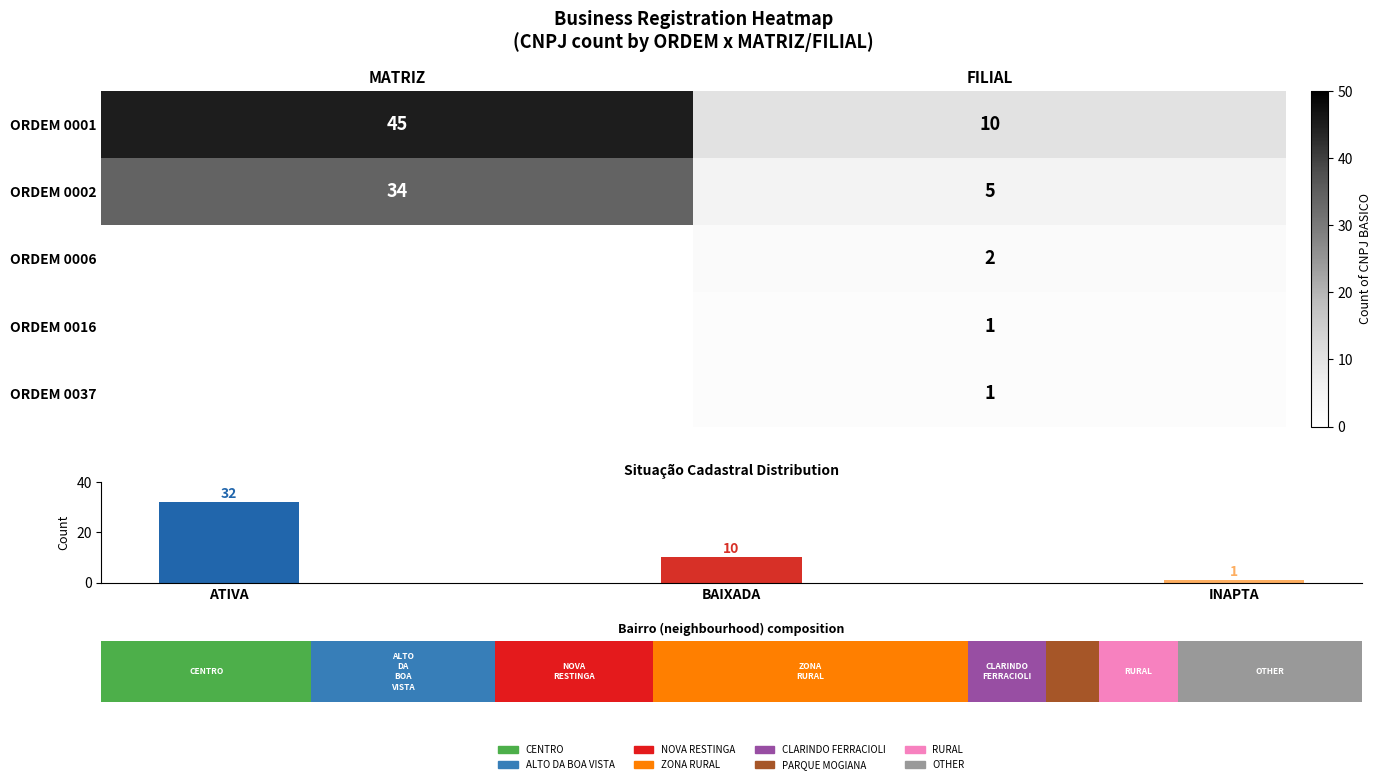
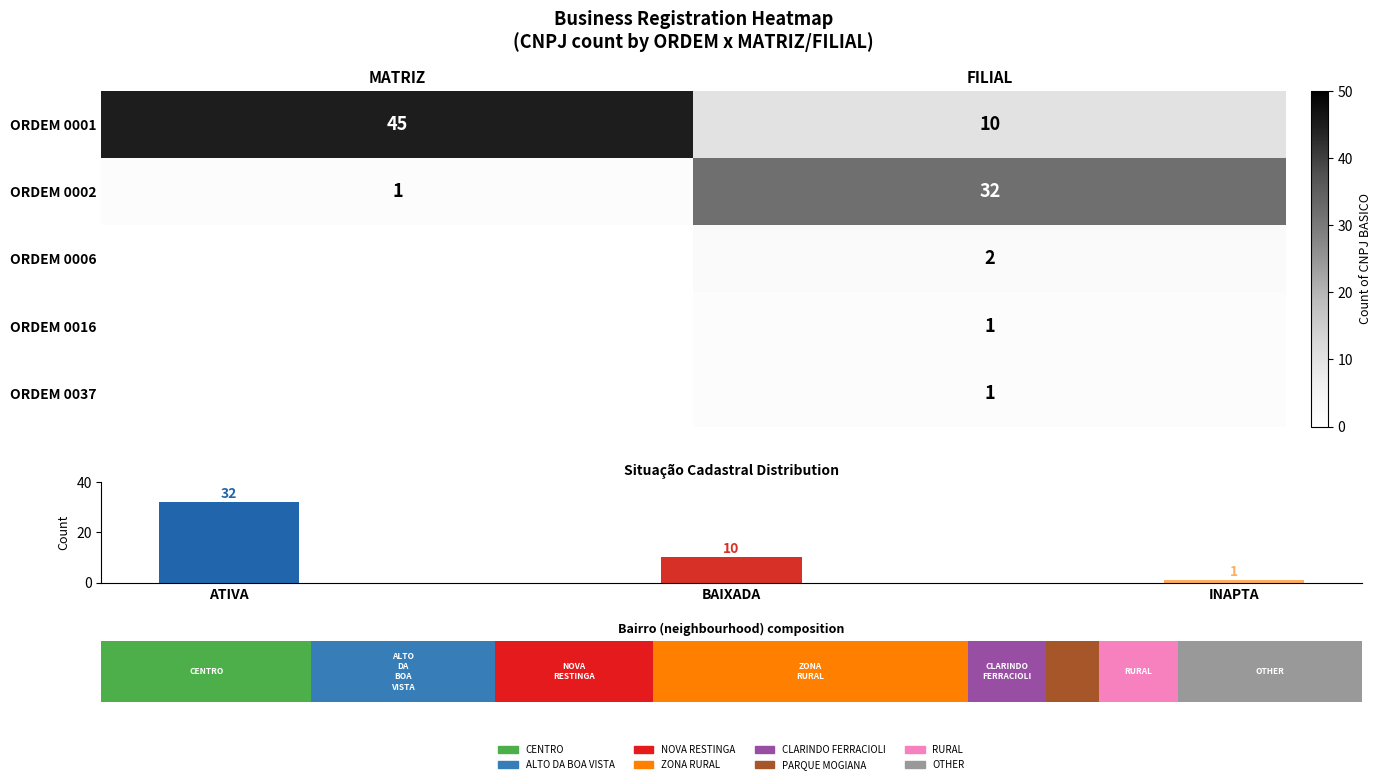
  {
    "Business Registration Heatmap (CNPJ count by ORDEM x MATRIZ/FILIAL)": {
      "ORDEM 0001": {
        "MATRIZ": 45,
        "FILIAL": 10
      },
      "ORDEM 0002": {
-       "MATRIZ": 34,
-       "FILIAL": 5
+       "MATRIZ": 1,
+       "FILIAL": 32
      },
      "ORDEM 0006": {
        "FILIAL": 2
      },
      "ORDEM 0016": {
        "FILIAL": 1
      },
      "ORDEM 0037": {
        "FILIAL": 1
      }
    },
    "Situação Cadastral Distribution": {
      "ATIVA": 32,
      "BAIXADA": 10,
      "INAPTA": 1
    }
  }
